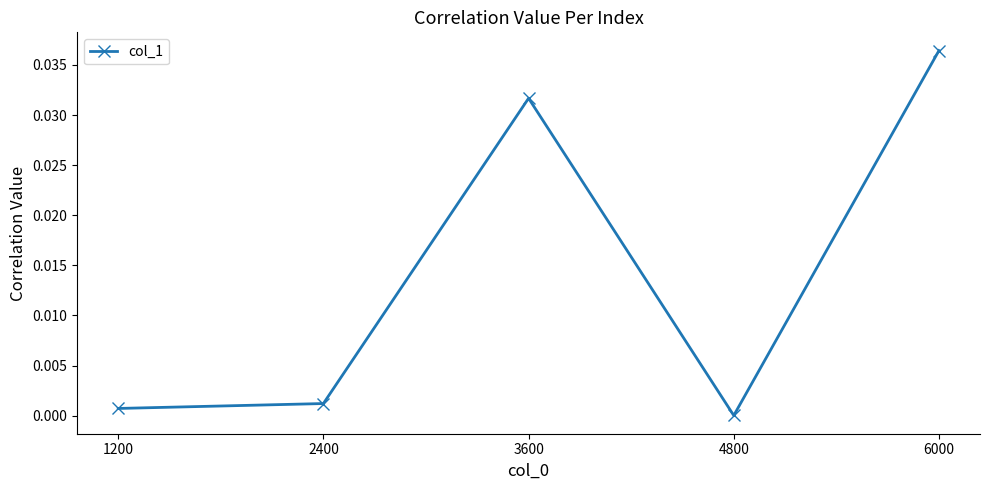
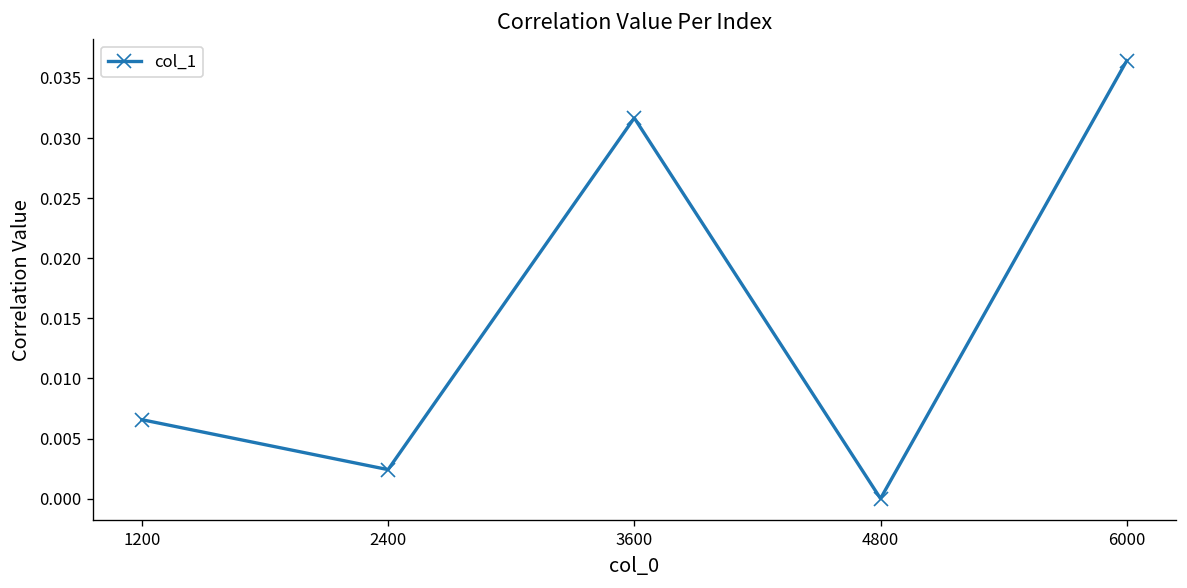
  {
-   "1200": 0.0007,
-   "2400": 0.0012,
+   "1200": 0.0066,
+   "2400": 0.0024,
    "3600": 0.0317,
    "4800": 0.0000,
    "6000": 0.0364
  }
